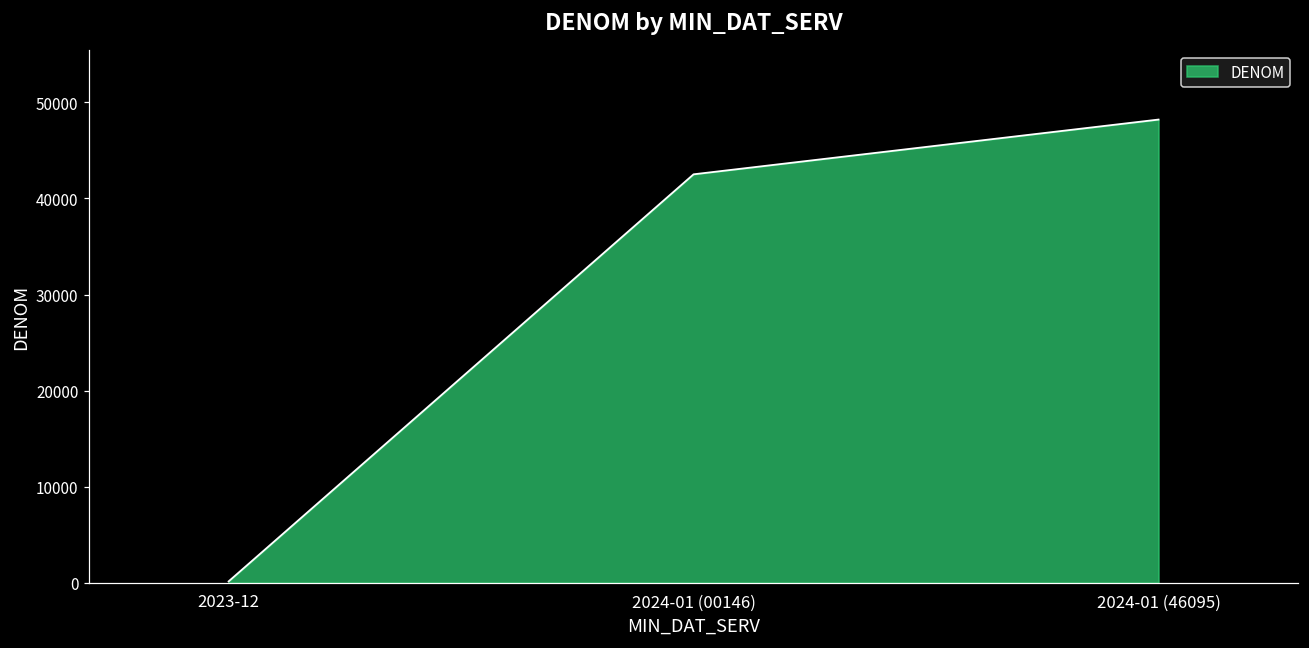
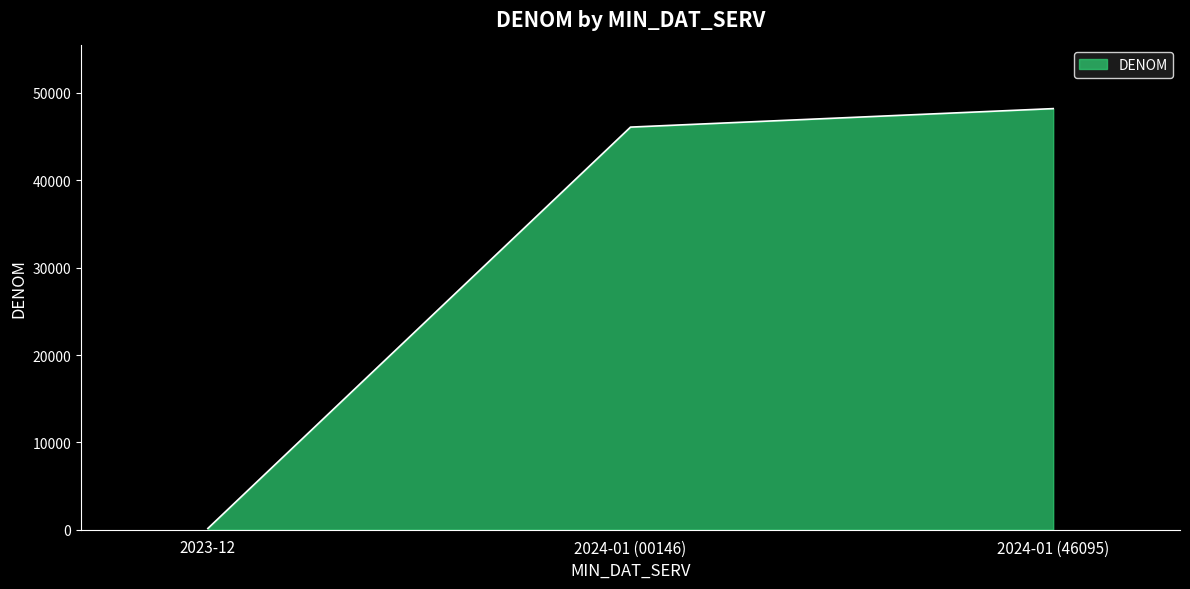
  {
    "2023-12": 0,
-   "2024-01 (00146)": 43000,
+   "2024-01 (00146)": 46000,
    "2024-01 (46095)": 48000
  }
